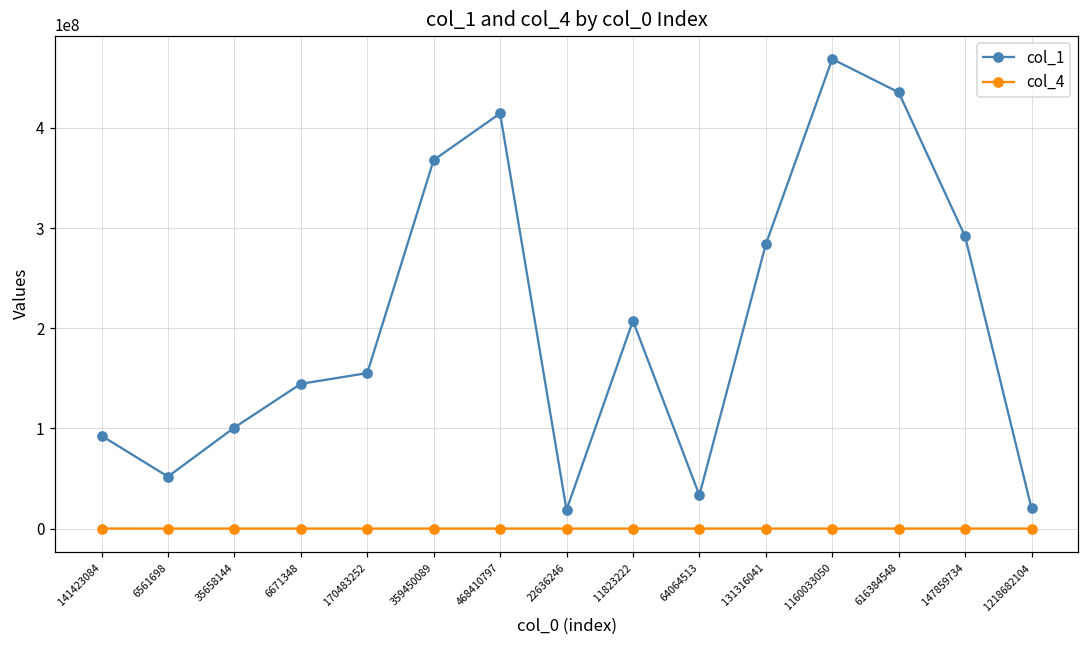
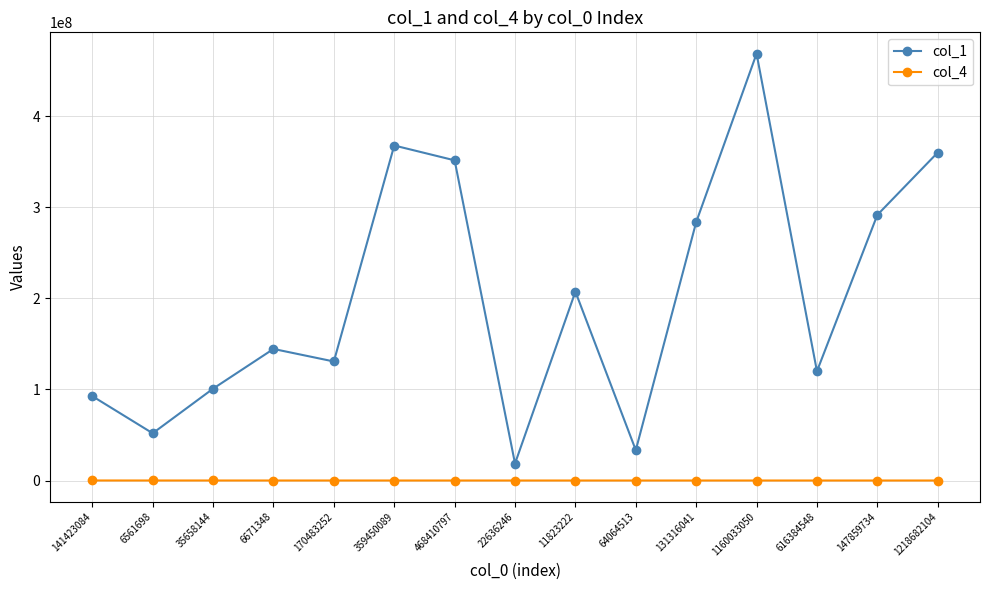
  {
    "col_1": {
      "141423084": 90000000,
      "6561698": 50000000,
      "35658144": 100000000,
      "6671348": 140000000,
-     "170483252": 160000000,
+     "170483252": 130000000,
      "359450089": 370000000,
-     "468410797": 410000000,
+     "468410797": 350000000,
      "22636246": 20000000,
      "11823222": 210000000,
      "64064513": 30000000,
      "131316041": 280000000,
      "1160033050": 470000000,
-     "616384548": 440000000,
+     "616384548": 120000000,
      "147859734": 290000000,
-     "1218682104": 20000000
+     "1218682104": 360000000
    },
    "col_4": {
      "141423084": 0,
      "6561698": 0,
      "35658144": 0,
      "6671348": 0,
      "170483252": 0,
      "359450089": 0,
      "468410797": 0,
      "22636246": 0,
      "11823222": 0,
      "64064513": 0,
      "131316041": 0,
      "1160033050": 0,
      "616384548": 0,
      "147859734": 0,
      "1218682104": 0
    }
  }
